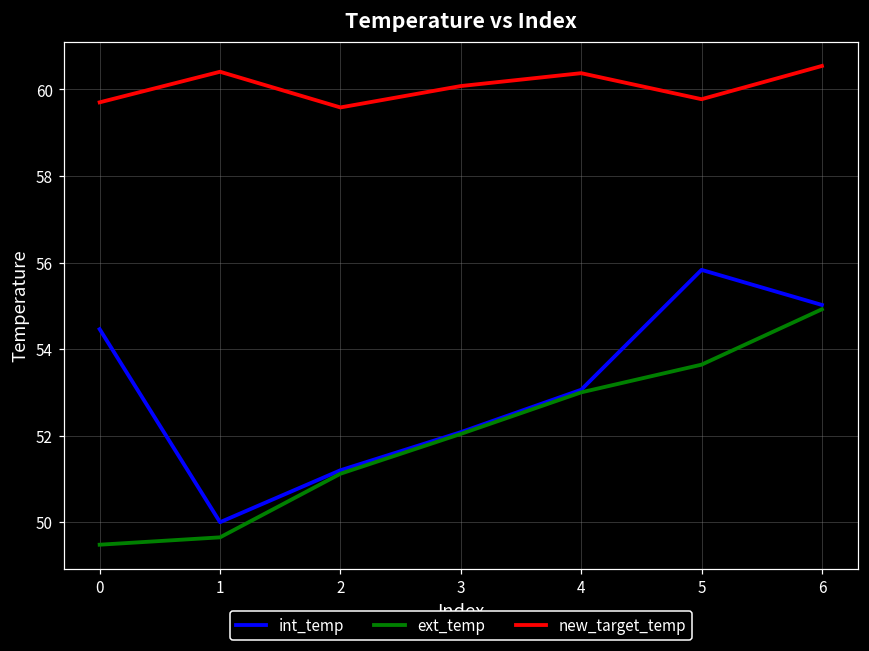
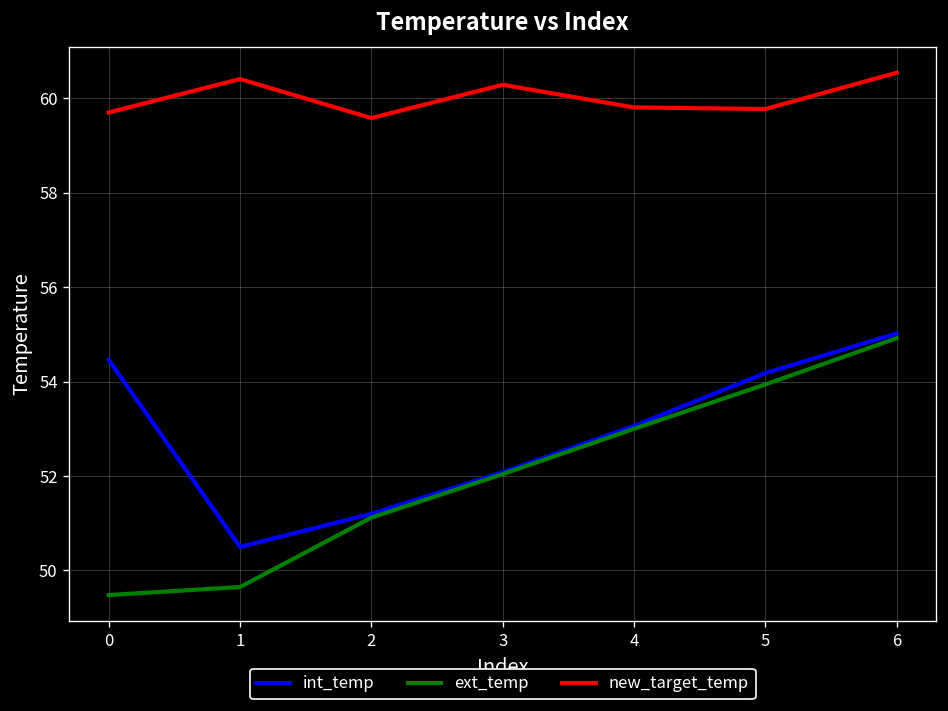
  {
    "int_temp": {
      "0": 54.5,
-     "1": 50.0,
+     "1": 50.5,
      "2": 51.2,
-     "5": 55.8,
+     "5": 54.2,
      "6": 55.0
    },
    "ext_temp": {
      "0": 49.5,
      "1": 49.7,
      "2": 51.1,
-     "5": 53.6,
+     "5": 53.9,
      "6": 54.9
    },
    "new_target_temp": {
      "0": 59.7,
      "1": 60.4,
      "2": 59.6,
-     "3": 60.1,
-     "4": 60.4,
+     "3": 60.3,
+     "4": 59.8,
      "5": 59.8,
      "6": 60.5
    }
  }
